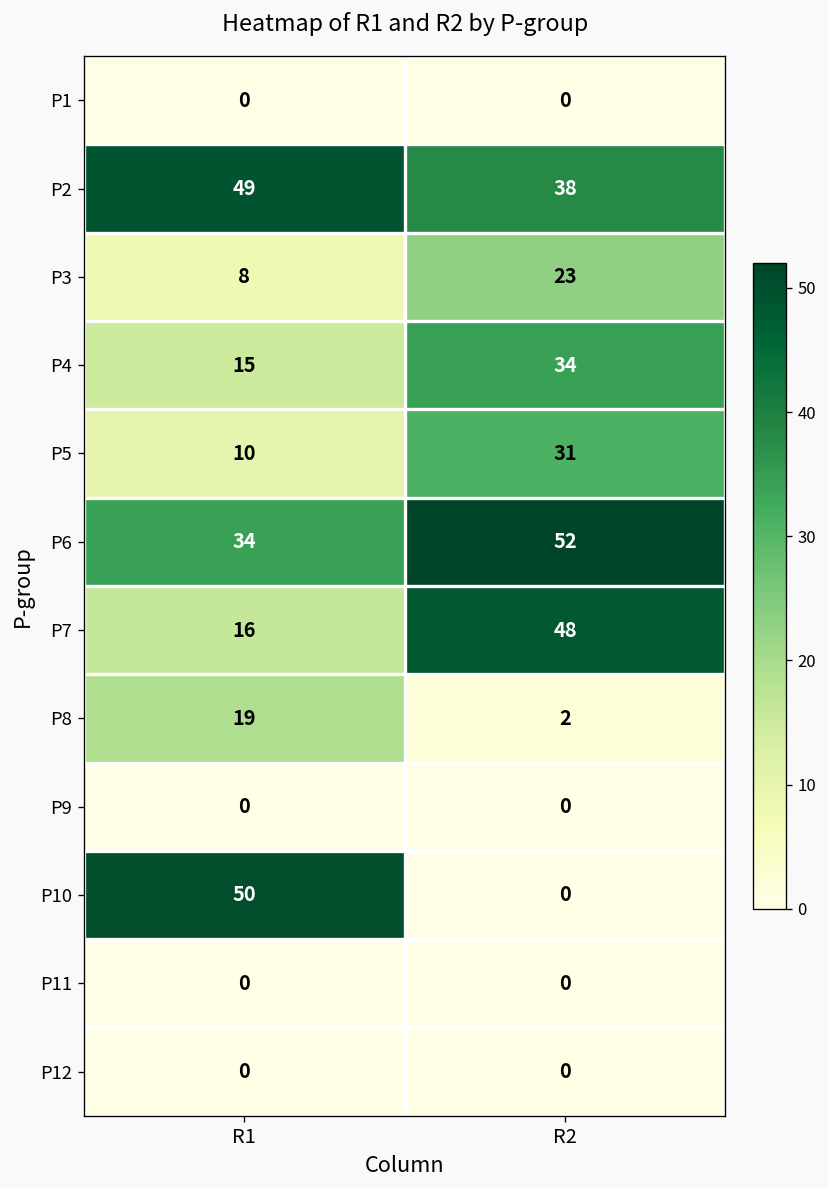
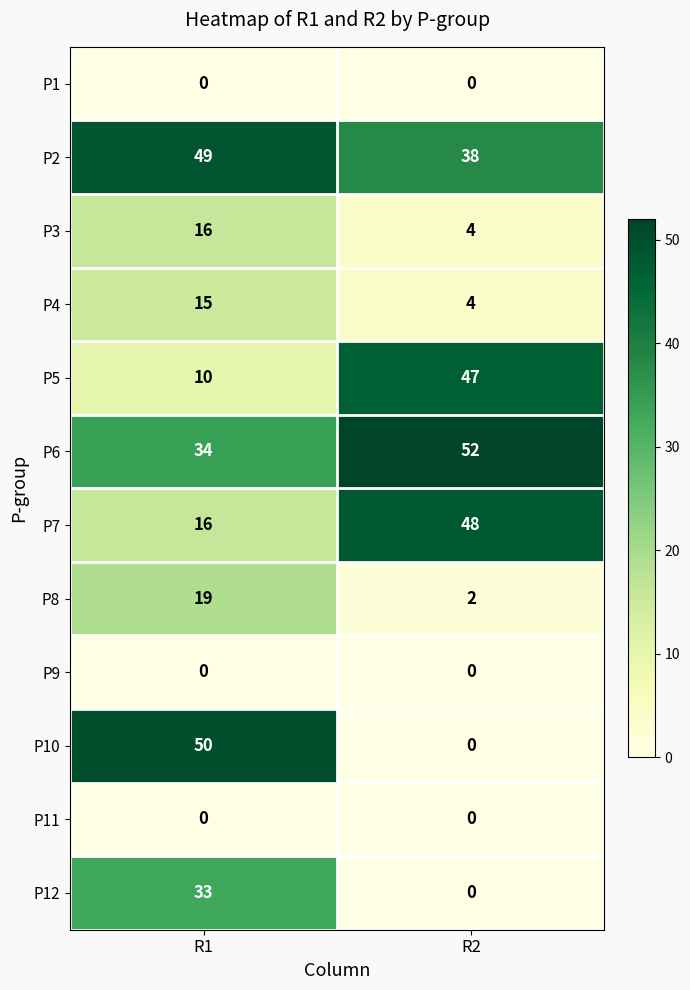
  {
    "P1": {
      "R1": 0,
      "R2": 0
    },
    "P2": {
      "R1": 49,
      "R2": 38
    },
    "P3": {
-     "R1": 8,
-     "R2": 23
+     "R1": 16,
+     "R2": 4
    },
    "P4": {
      "R1": 15,
-     "R2": 34
+     "R2": 4
    },
    "P5": {
      "R1": 10,
-     "R2": 31
+     "R2": 47
    },
    "P6": {
      "R1": 34,
      "R2": 52
    },
    "P7": {
      "R1": 16,
      "R2": 48
    },
    "P8": {
      "R1": 19,
      "R2": 2
    },
    "P9": {
      "R1": 0,
      "R2": 0
    },
    "P10": {
      "R1": 50,
      "R2": 0
    },
    "P11": {
      "R1": 0,
      "R2": 0
    },
    "P12": {
-     "R1": 0,
+     "R1": 33,
      "R2": 0
    }
  }
